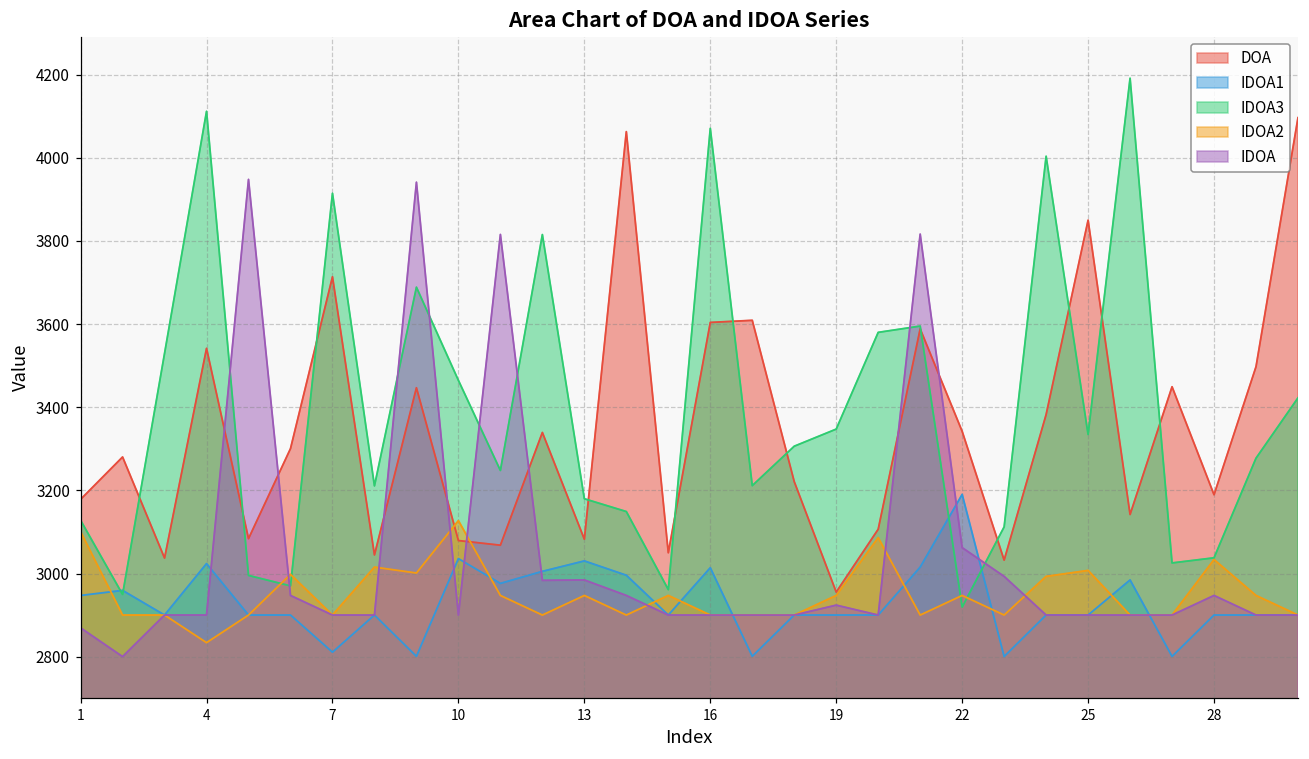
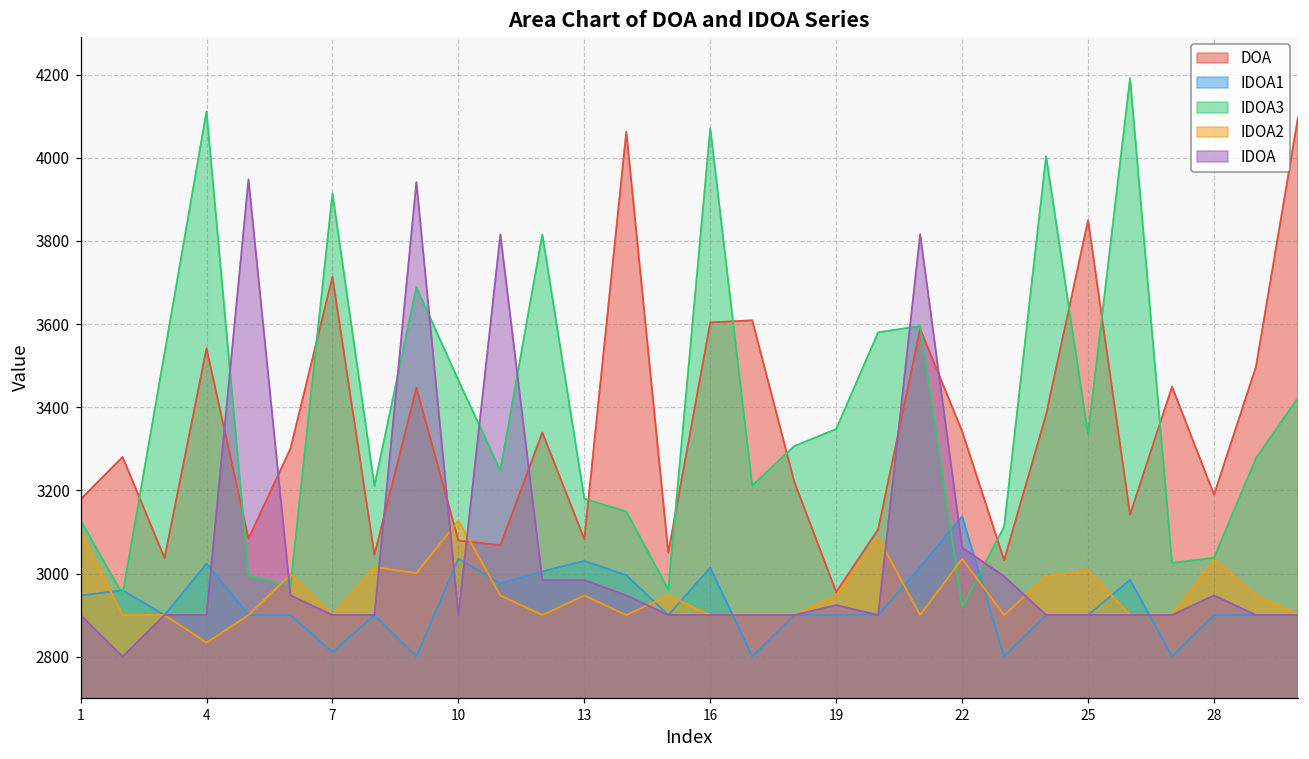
  {
    "DOA": {
      "1": 3180,
      "4": 3540,
      "7": 3710,
      "10": 3080,
      "13": 3080,
      "16": 3600,
      "19": 2960,
      "22": 3340,
      "25": 3850,
      "28": 3190
    },
    "IDOA1": {
      "1": 2950,
      "4": 3020,
      "7": 2810,
      "10": 3040,
      "13": 3030,
      "16": 3010,
      "19": 2900,
-     "22": 3190,
+     "22": 3140,
      "28": 2900
    },
    "IDOA3": {
      "1": 3130,
      "4": 4110,
      "7": 3910,
      "10": 3460,
      "13": 3180,
      "16": 4070,
      "19": 3350,
      "22": 2920,
      "25": 3330
    },
    "IDOA2": {
      "1": 3100,
      "4": 2830,
      "10": 3130,
      "13": 2950,
      "19": 2950,
-     "22": 2950,
+     "22": 3040,
      "25": 3010
    },
    "IDOA": {
-     "1": 2870,
+     "1": 2900,
      "4": 2900,
      "10": 2900,
      "13": 2980,
      "19": 2920,
      "22": 3060,
      "28": 2950
    }
  }
